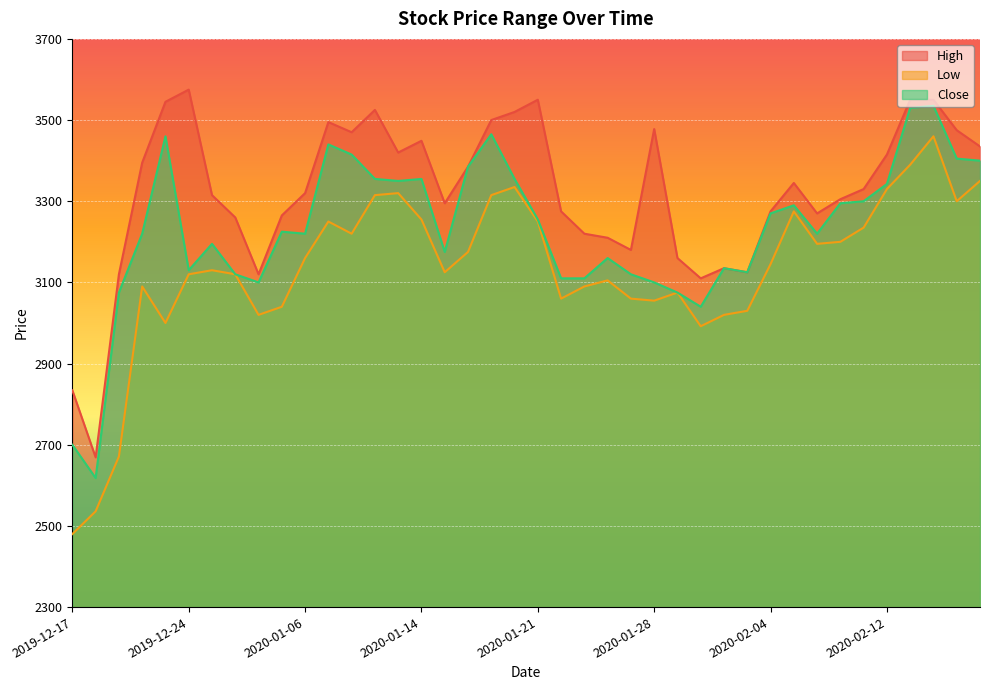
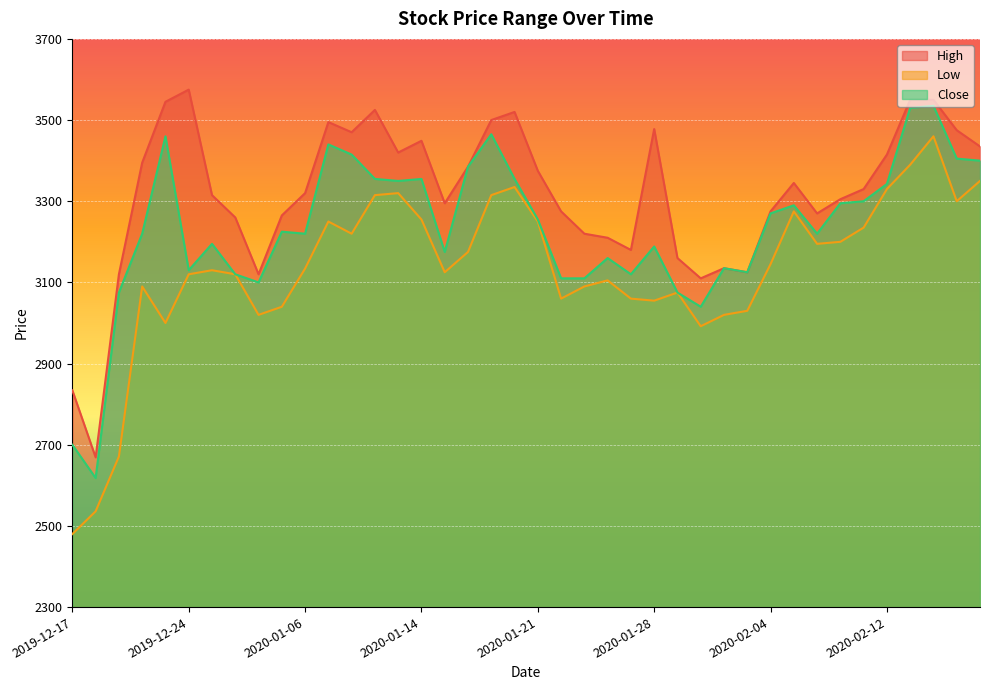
  {
    "High": {
      "2019-12-17": 2830,
      "2019-12-24": 3580,
      "2020-01-06": 3320,
      "2020-01-14": 3450,
-     "2020-01-21": 3550,
+     "2020-01-21": 3380,
      "2020-01-28": 3480,
      "2020-02-12": 3420
    },
    "Low": {
      "2019-12-17": 2480,
      "2019-12-24": 3120,
-     "2020-01-06": 3160,
+     "2020-01-06": 3130,
      "2020-01-14": 3260,
      "2020-01-28": 3060,
      "2020-02-04": 3150,
      "2020-02-12": 3330
    },
    "Close": {
      "2019-12-17": 2700,
      "2019-12-24": 3130,
      "2020-01-06": 3220,
      "2020-01-14": 3350,
-     "2020-01-28": 3100,
+     "2020-01-28": 3190,
      "2020-02-12": 3340
    }
  }
